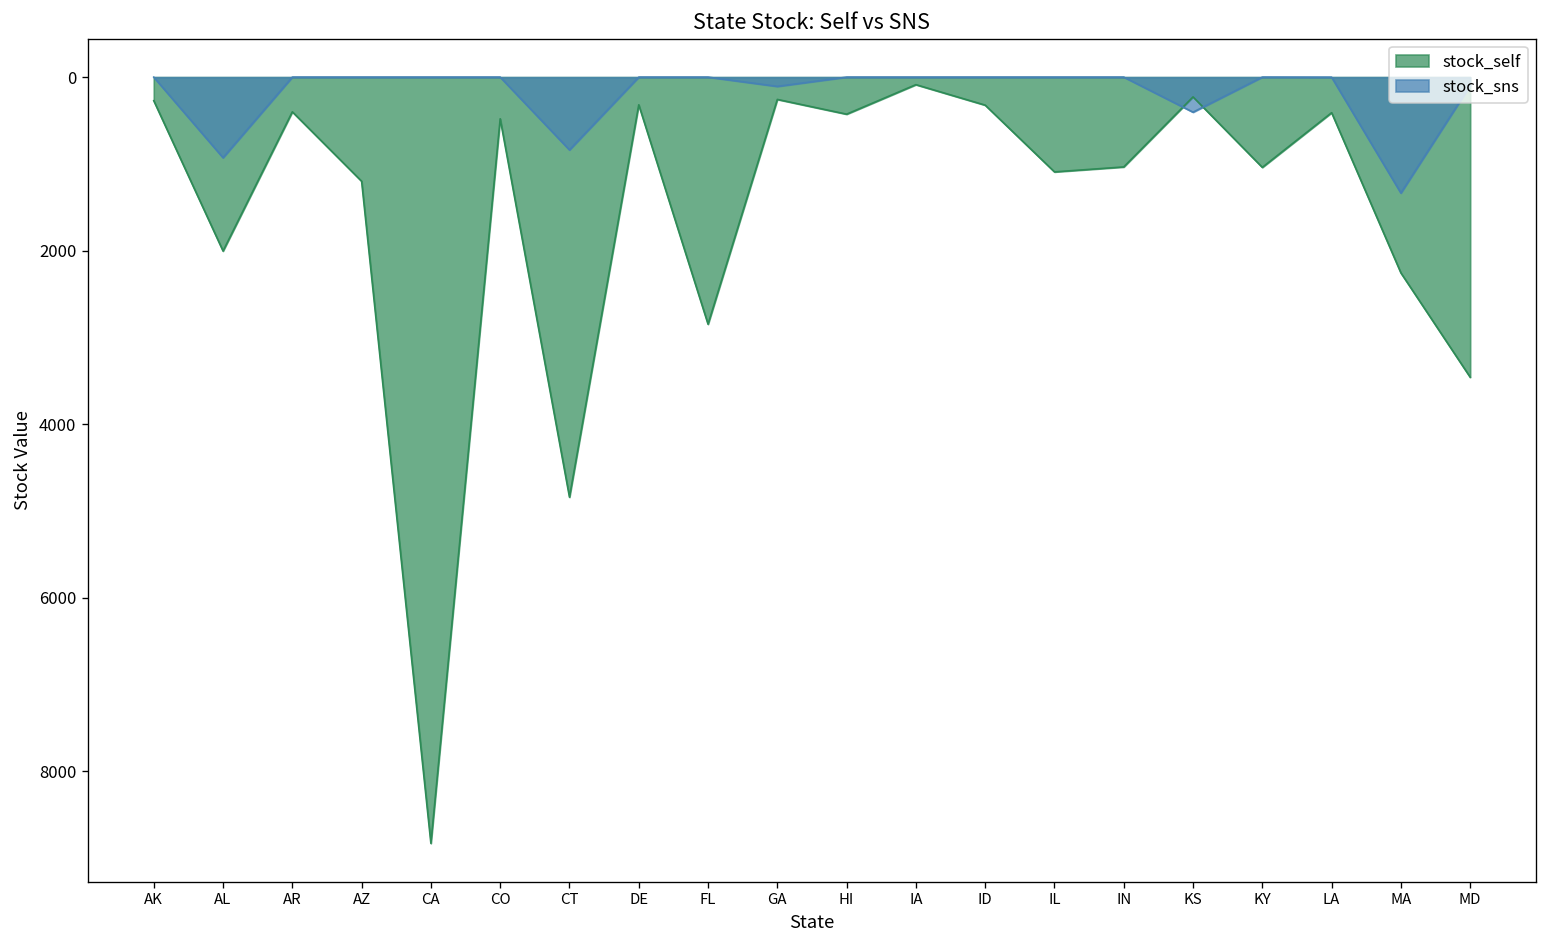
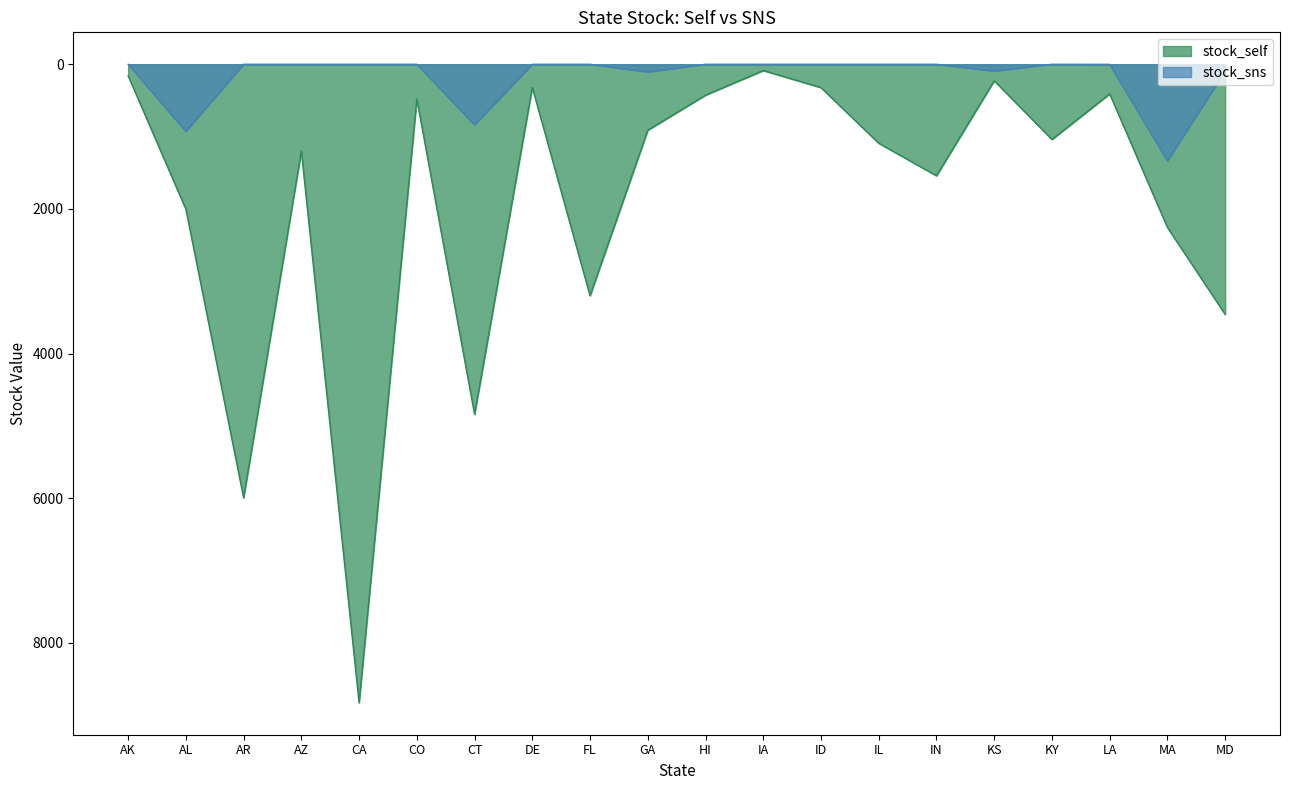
  {
    "stock_self": {
-     "AK": 300,
+     "AK": 200,
      "AL": 2000,
-     "AR": 400,
+     "AR": 6000,
      "AZ": 1200,
      "CA": 8800,
      "CO": 500,
      "CT": 4800,
      "DE": 300,
-     "FL": 2800,
-     "GA": 300,
+     "FL": 3200,
+     "GA": 900,
      "HI": 400,
      "IA": 100,
      "ID": 300,
      "IL": 1100,
-     "IN": 1000,
+     "IN": 1500,
      "KS": 200,
      "KY": 1000,
      "LA": 400,
      "MA": 2300,
      "MD": 3500
    },
    "stock_sns": {
      "AK": 0,
      "AL": 900,
      "AR": 0,
      "AZ": 0,
      "CA": 0,
      "CO": 0,
      "CT": 800,
      "DE": 0,
      "FL": 0,
      "GA": 100,
      "HI": 0,
      "IA": 0,
      "ID": 0,
      "IL": 0,
      "IN": 0,
-     "KS": 400,
+     "KS": 100,
      "KY": 0,
      "LA": 0,
      "MA": 1300
    }
  }
